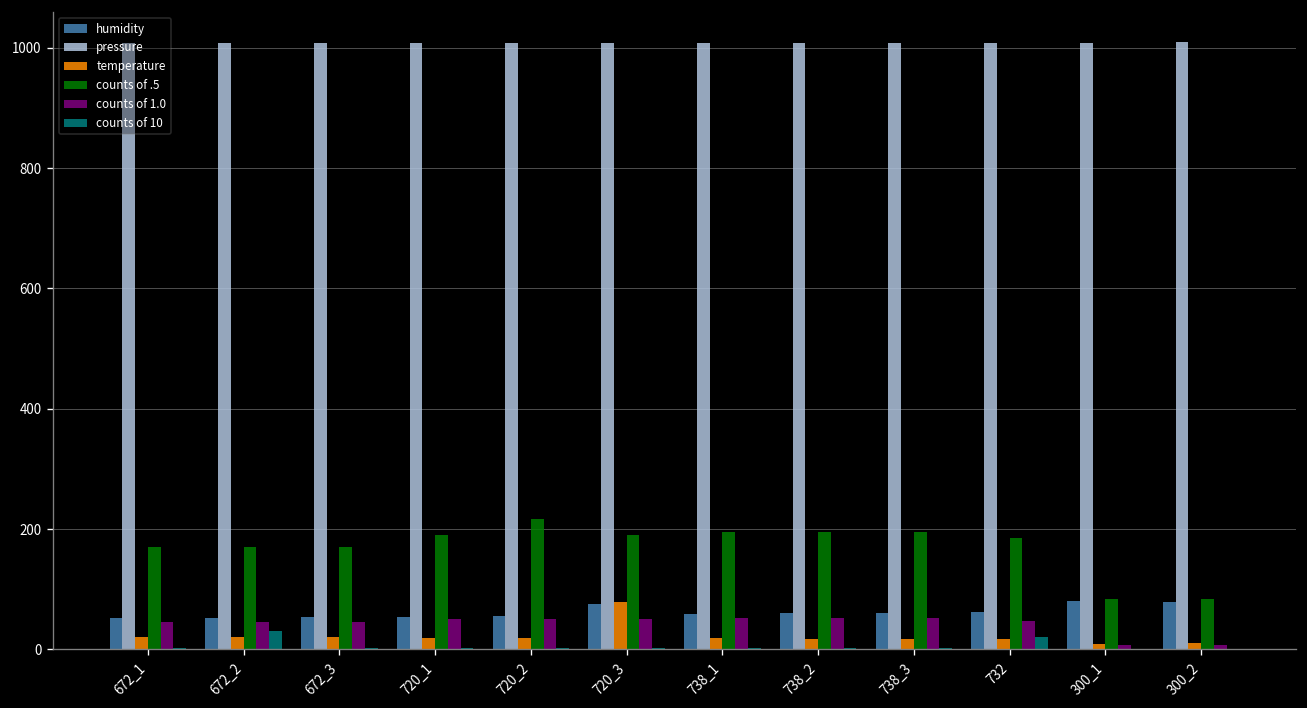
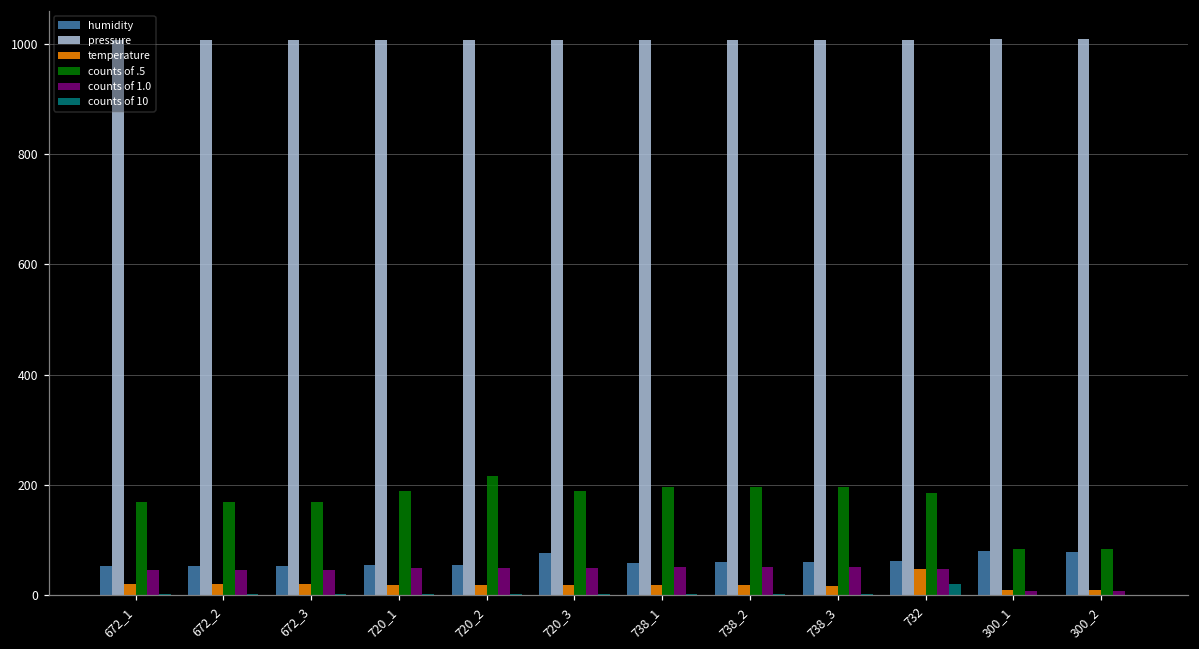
  {
    "humidity": {
      "672_1": 50,
      "672_2": 50,
      "672_3": 50,
      "720_1": 50,
      "720_2": 60,
      "720_3": 80,
      "738_1": 60,
      "738_2": 60,
      "738_3": 60,
      "732": 60,
      "300_1": 80,
      "300_2": 80
    },
    "pressure": {
      "672_2": 1010,
      "672_3": 1010,
      "720_1": 1010,
      "720_2": 1010,
      "720_3": 1010,
      "738_1": 1010,
      "738_2": 1010,
      "738_3": 1010,
      "732": 1010,
      "300_1": 1010,
      "300_2": 1010
    },
    "temperature": {
      "672_1": 20,
      "672_2": 20,
      "672_3": 20,
      "720_1": 20,
      "720_2": 20,
-     "720_3": 80,
+     "720_3": 20,
      "738_1": 20,
      "738_2": 20,
      "738_3": 20,
-     "732": 20,
+     "732": 50,
      "300_1": 10,
      "300_2": 10
    },
    "counts of .5": {
      "672_1": 170,
      "672_2": 170,
      "672_3": 170,
      "720_1": 190,
      "720_2": 220,
      "720_3": 190,
      "738_1": 200,
      "738_2": 200,
      "738_3": 200,
      "732": 190,
      "300_1": 80,
      "300_2": 80
    },
    "counts of 1.0": {
      "672_1": 50,
      "672_2": 50,
      "672_3": 50,
      "720_1": 50,
      "720_2": 50,
      "720_3": 50,
      "738_1": 50,
      "738_2": 50,
      "738_3": 50,
      "732": 50,
      "300_1": 10,
      "300_2": 10
    },
    "counts of 10": {
-     "672_2": 30,
+     "672_2": 0,
      "732": 20,
      "300_1": 0,
      "300_2": 0
    }
  }
